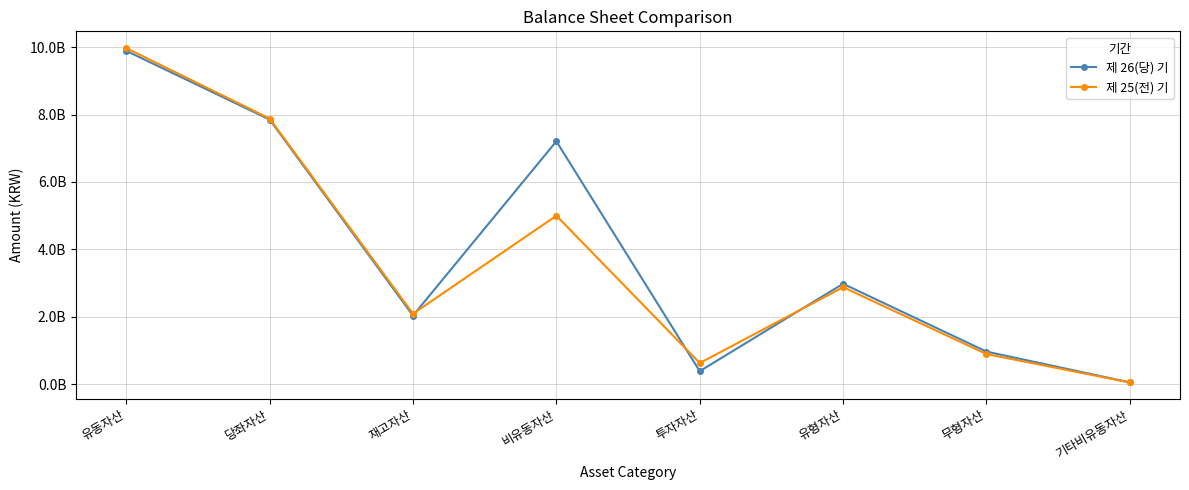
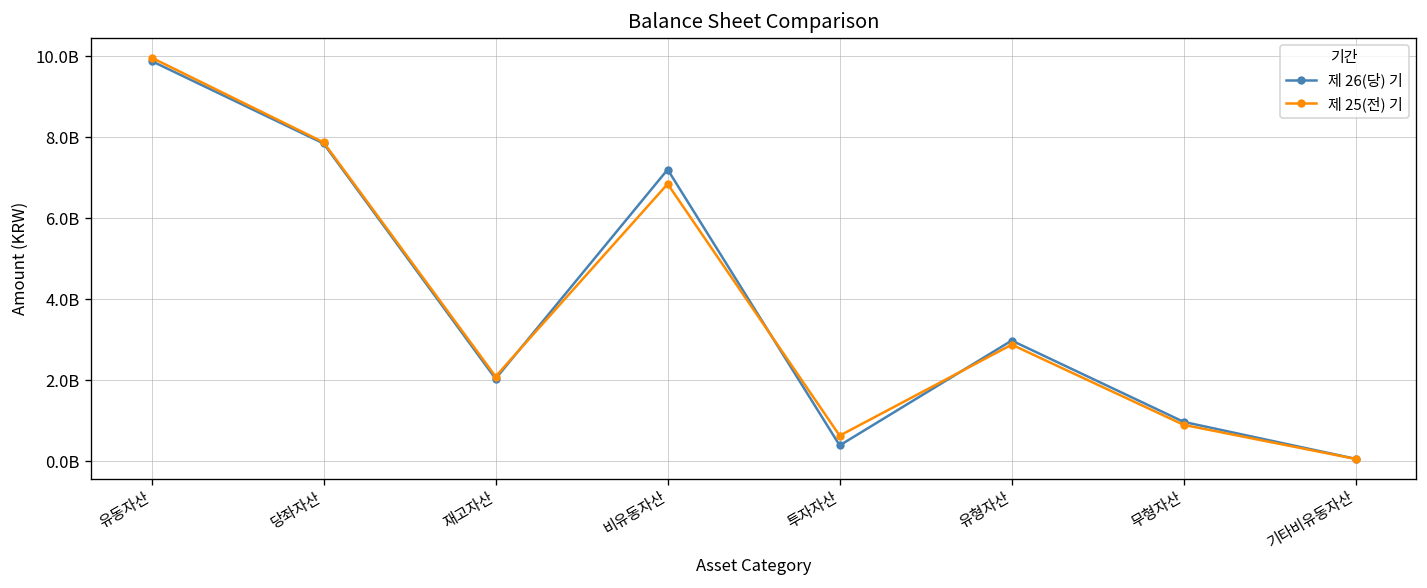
  {
    "제 26(당) 기": {
      "유동자산": 9900000000,
      "비유동자산": 7200000000,
      "투자자산": 400000000,
      "유형자산": 3000000000
    },
    "제 25(전) 기": {
      "유동자산": 10000000000,
-     "비유동자산": 5000000000,
+     "비유동자산": 6900000000,
      "투자자산": 600000000,
      "유형자산": 2900000000
    }
  }
